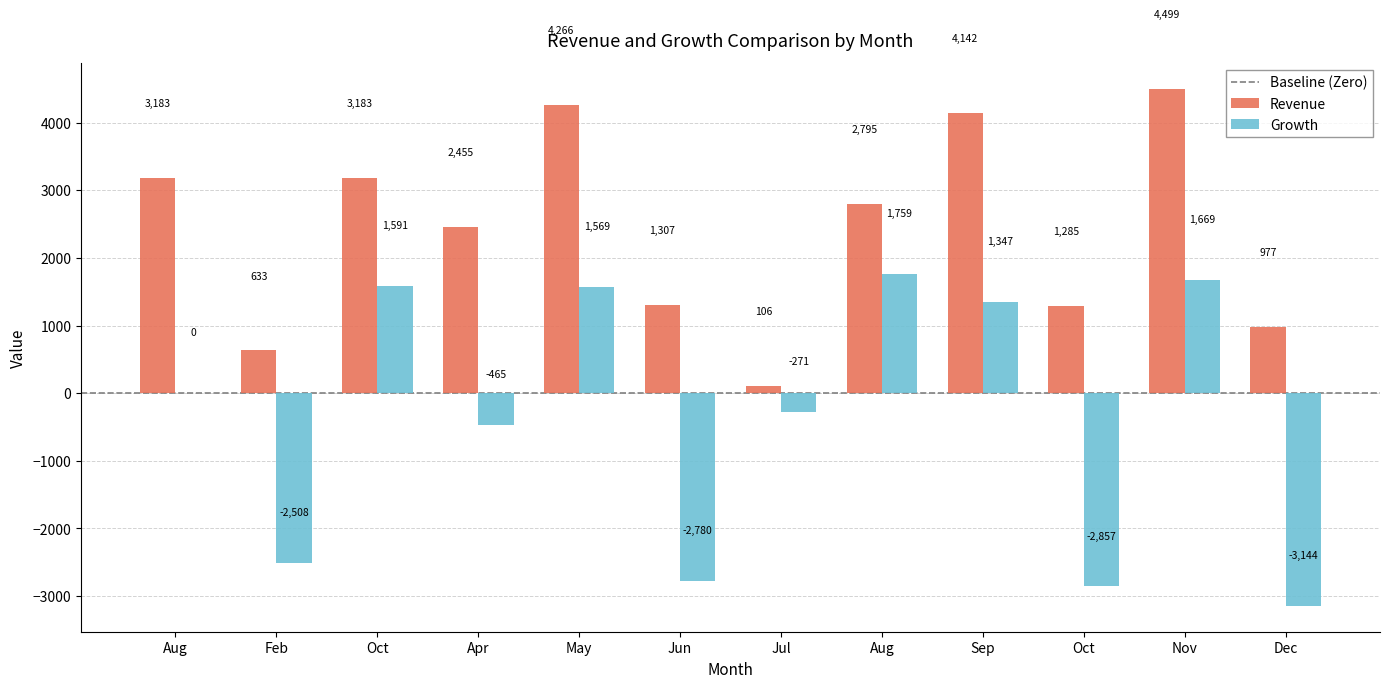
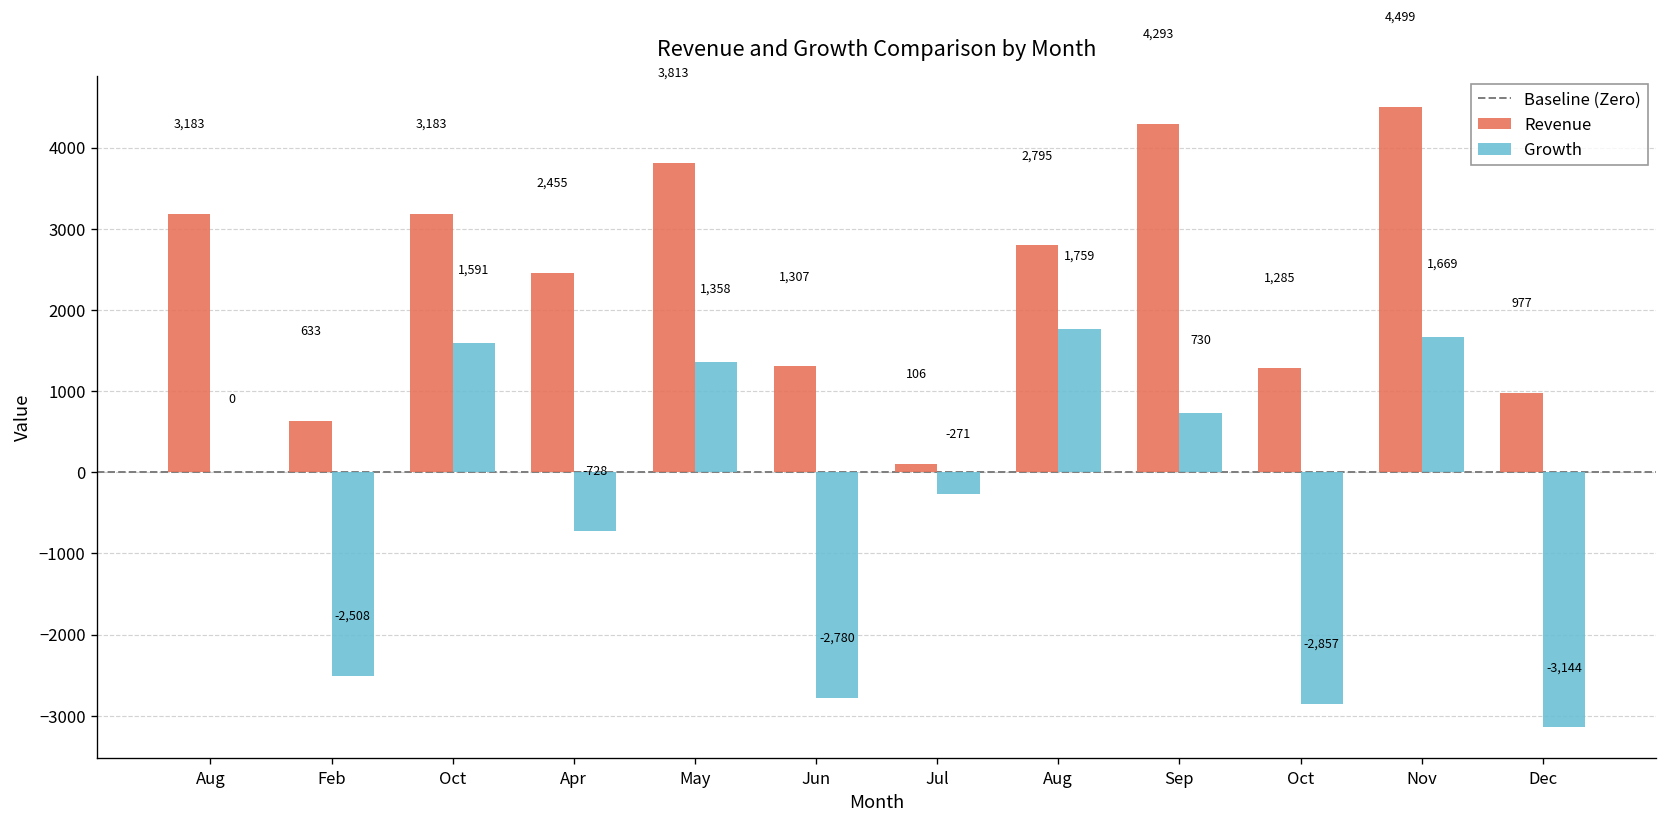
  {
    "Revenue": {
-     "May": "4,266",
-     "Sep": "4,142"
+     "May": "3,813",
+     "Sep": "4,293"
    },
    "Growth": {
      "Feb": "-2,508",
-     "Apr": "-465",
-     "May": "1,569",
+     "Apr": "-728",
+     "May": "1,358",
      "Jun": "-2,780",
-     "Sep": "1,347",
+     "Sep": "730",
      "Dec": "-3,144"
    }
  }
